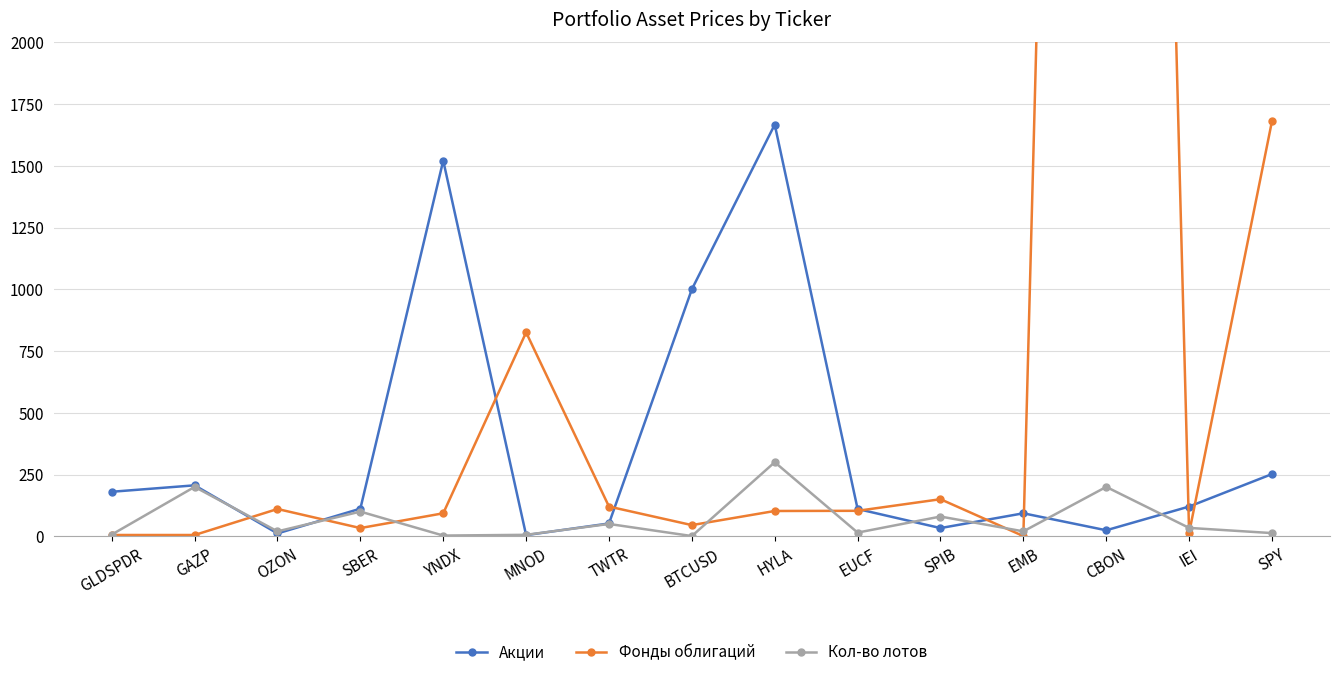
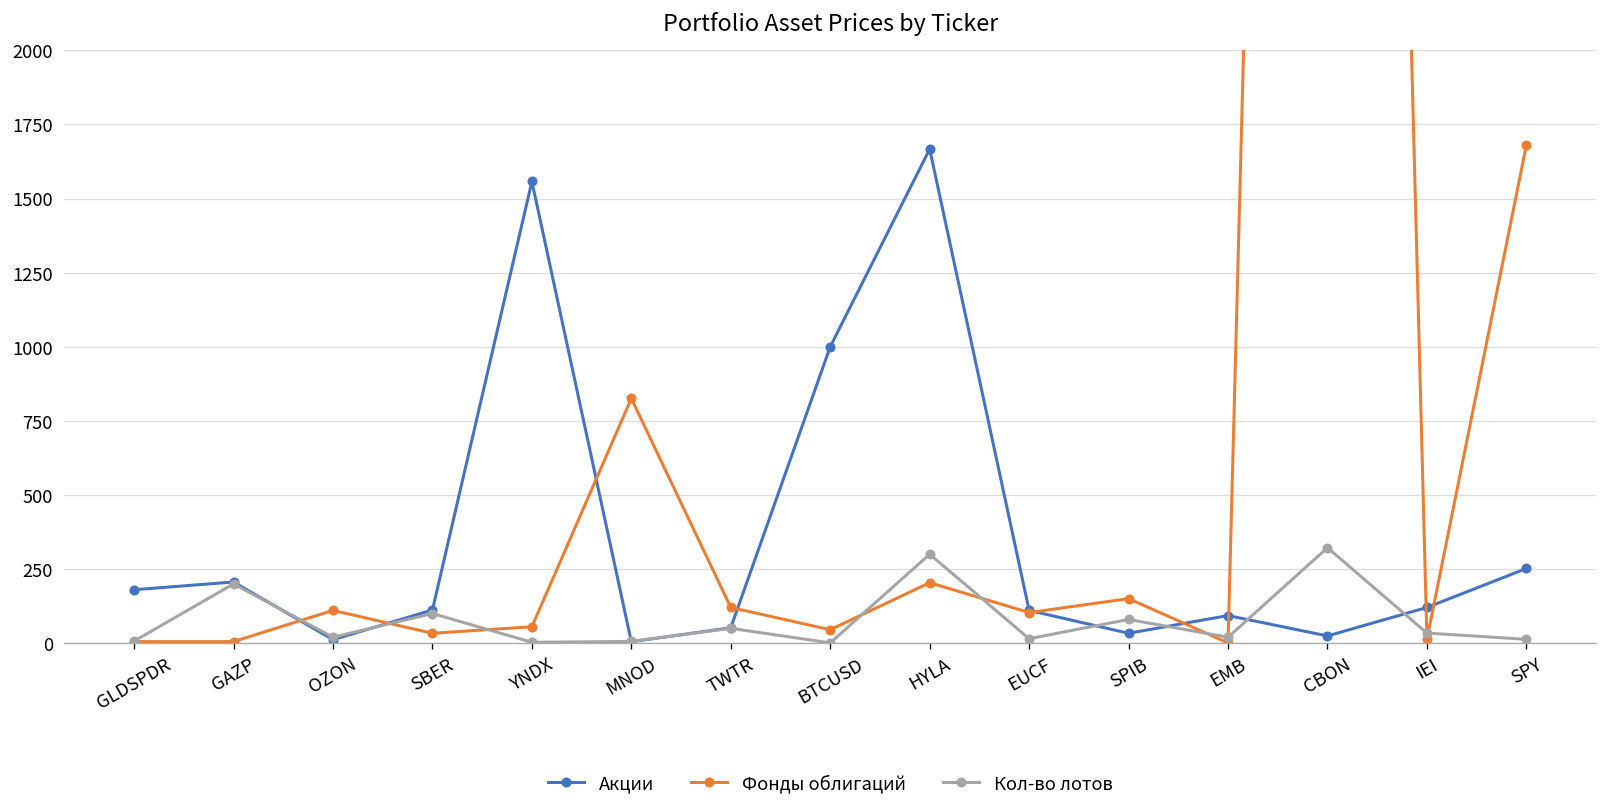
  {
    "Акции": {
      "GLDSPDR": 180,
      "SBER": 110,
-     "YNDX": 1520,
+     "YNDX": 1560,
      "BTCUSD": 1000,
      "HYLA": 1670,
      "SPIB": 30,
      "EMB": 90,
      "CBON": 20,
      "IEI": 120,
      "SPY": 250
    },
    "Фонды облигаций": {
      "GAZP": 10,
      "OZON": 110,
      "SBER": 30,
-     "YNDX": 90,
+     "YNDX": 60,
      "MNOD": 830,
      "TWTR": 120,
      "BTCUSD": 50,
-     "HYLA": 100,
+     "HYLA": 200,
      "SPIB": 150,
      "EMB": 0,
      "IEI": 10,
      "SPY": 1680
    },
    "Кол-во лотов": {
      "SBER": 100,
      "YNDX": 0,
      "BTCUSD": 0,
      "HYLA": 300,
      "EUCF": 20,
      "SPIB": 80,
      "EMB": 20,
-     "CBON": 200,
+     "CBON": 320,
      "IEI": 30,
      "SPY": 10
    }
  }
